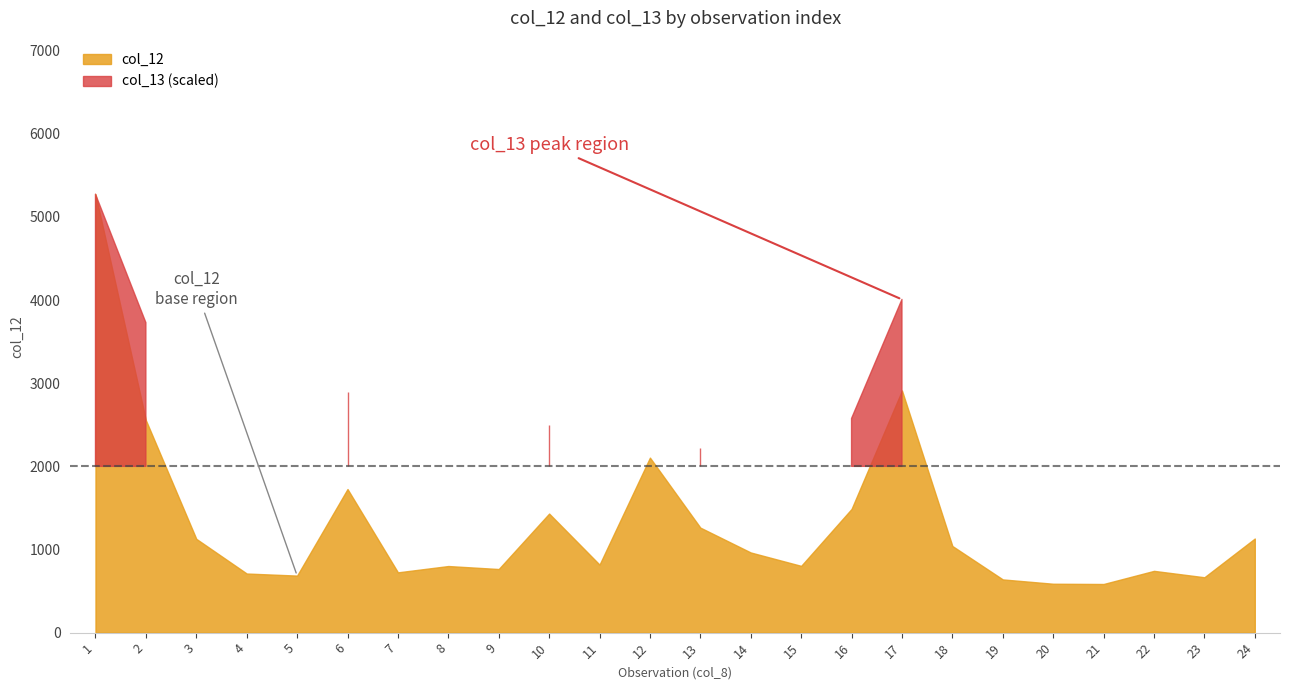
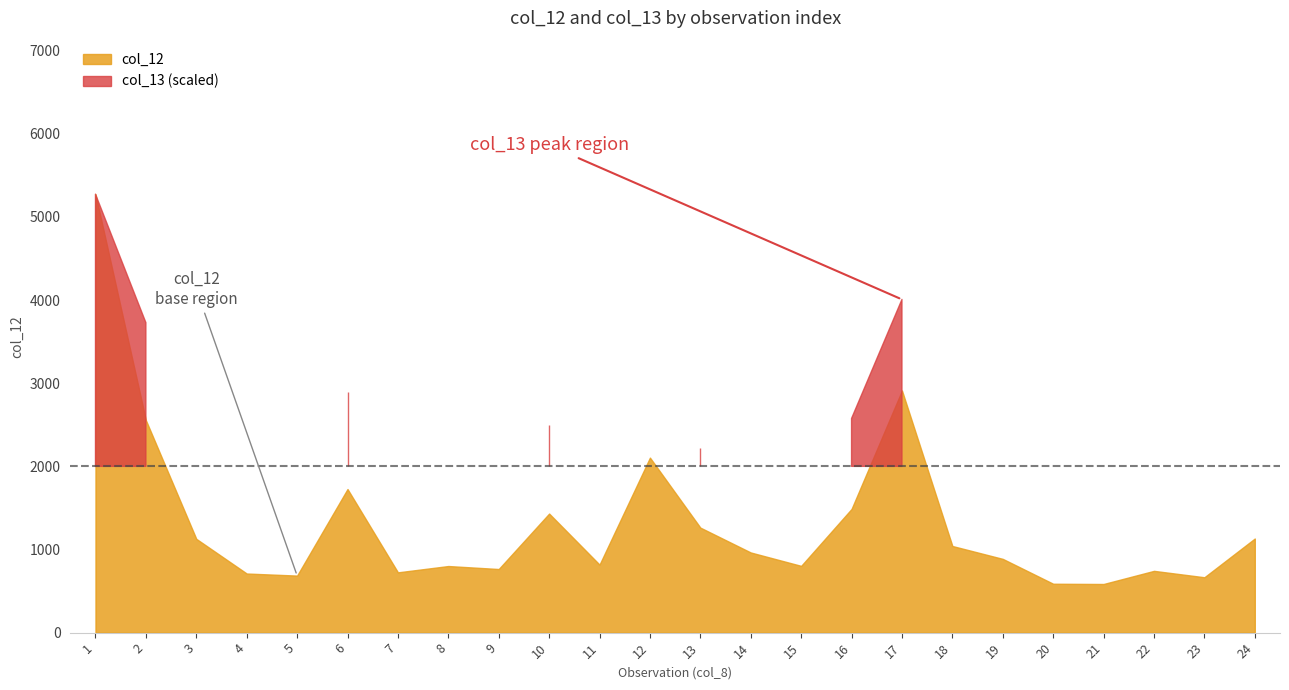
  {
    "1": 5300,
    "2": 2600,
    "5": 700,
    "6": 1700,
    "7": 700,
    "8": 800,
    "9": 800,
    "10": 1400,
    "11": 800,
    "12": 2100,
    "13": 1300,
    "14": 1000,
    "15": 800,
    "16": 1500,
    "17": 2900,
    "18": 1000,
-   "19": 600,
+   "19": 900,
    "20": 600,
    "21": 600,
    "22": 700,
    "23": 700,
    "24": 1100
  }
